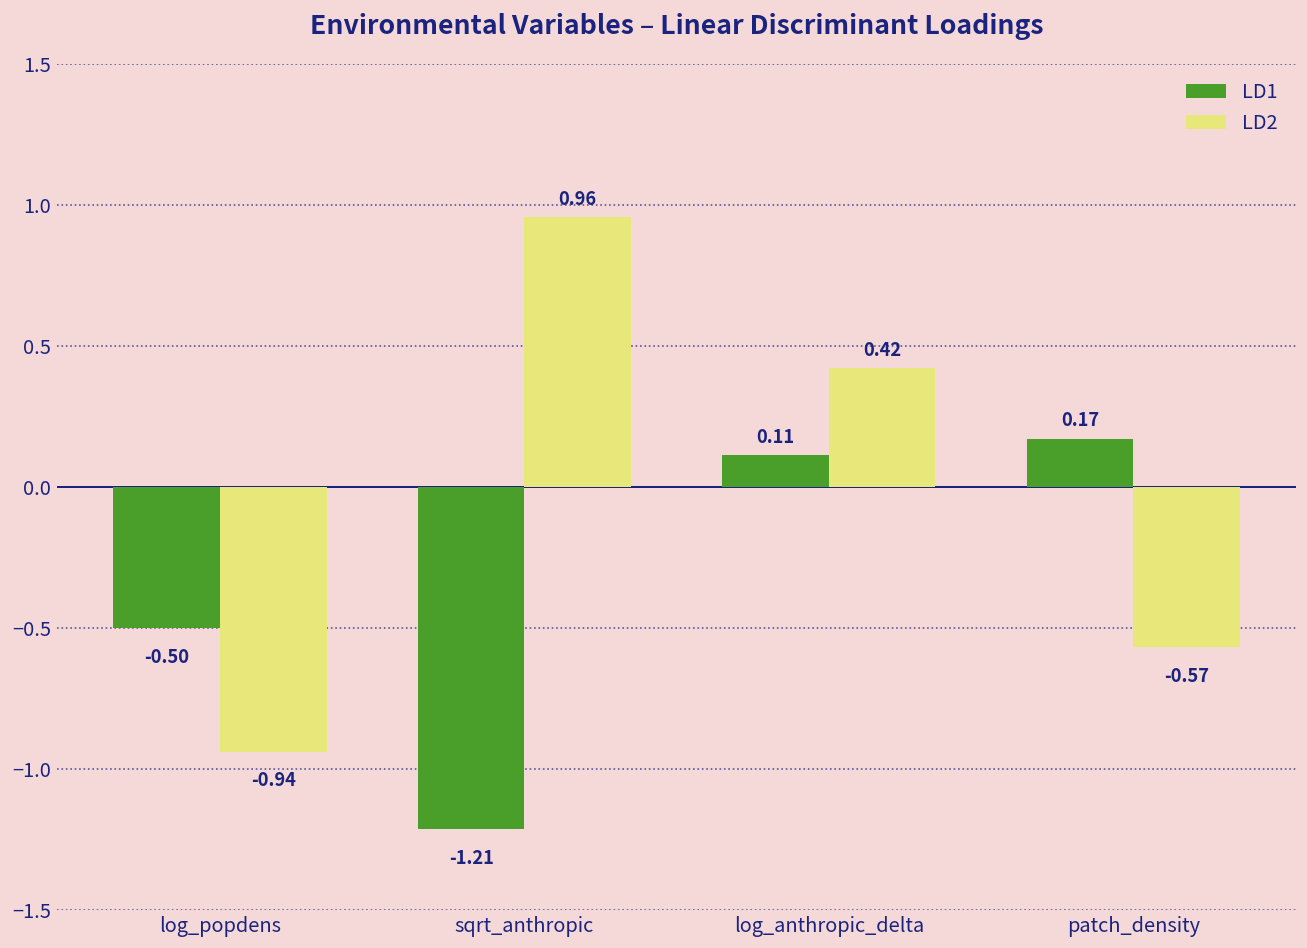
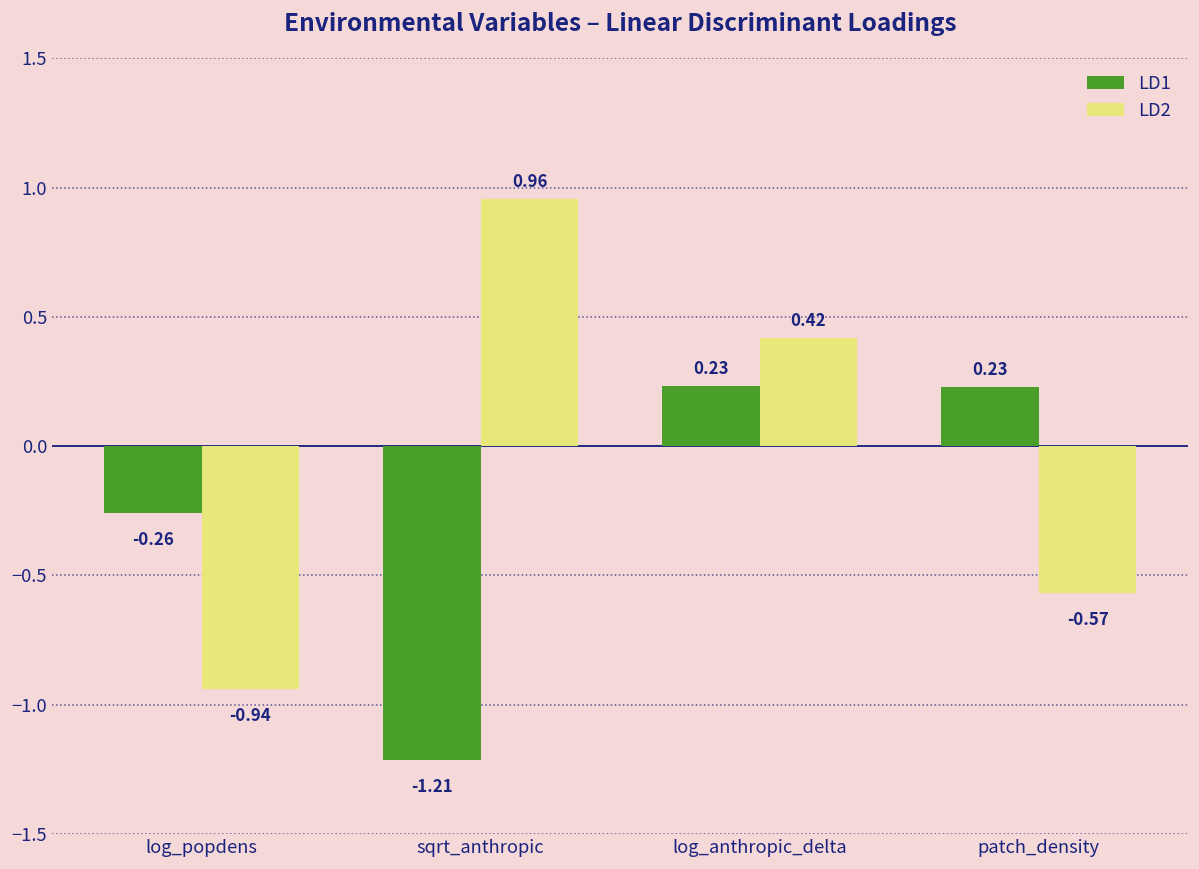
  {
    "LD1": {
-     "log_popdens": -0.50,
+     "log_popdens": -0.26,
      "sqrt_anthropic": -1.21,
-     "log_anthropic_delta": 0.11,
-     "patch_density": 0.17
+     "log_anthropic_delta": 0.23,
+     "patch_density": 0.23
    },
    "LD2": {
      "log_popdens": -0.94,
      "sqrt_anthropic": 0.96,
      "log_anthropic_delta": 0.42,
      "patch_density": -0.57
    }
  }
